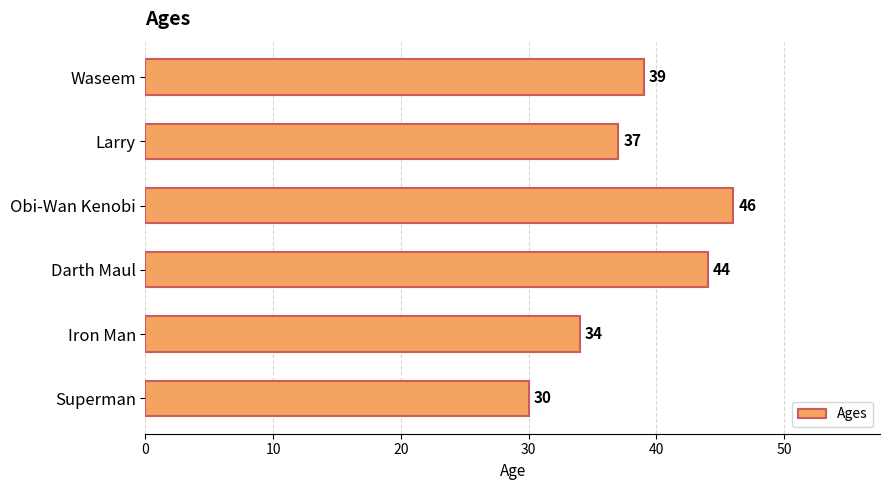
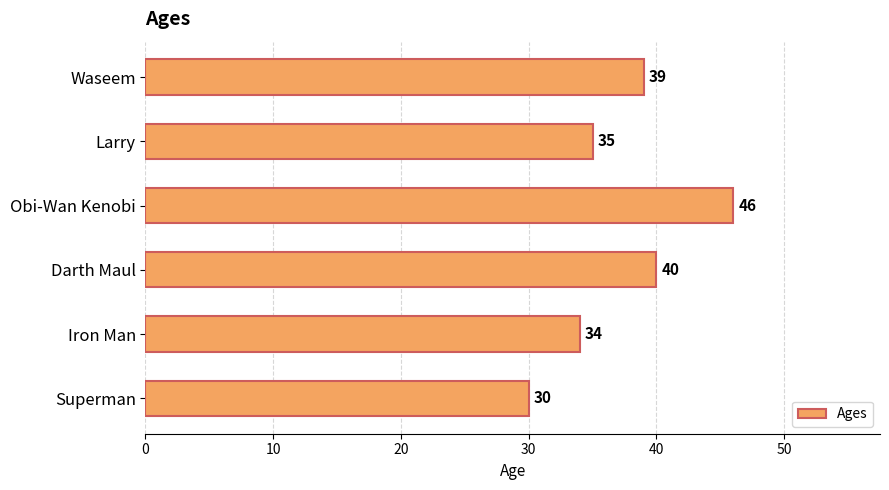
  {
    "Waseem": 39,
-   "Larry": 37,
+   "Larry": 35,
    "Obi-Wan Kenobi": 46,
-   "Darth Maul": 44,
+   "Darth Maul": 40,
    "Iron Man": 34,
    "Superman": 30
  }
